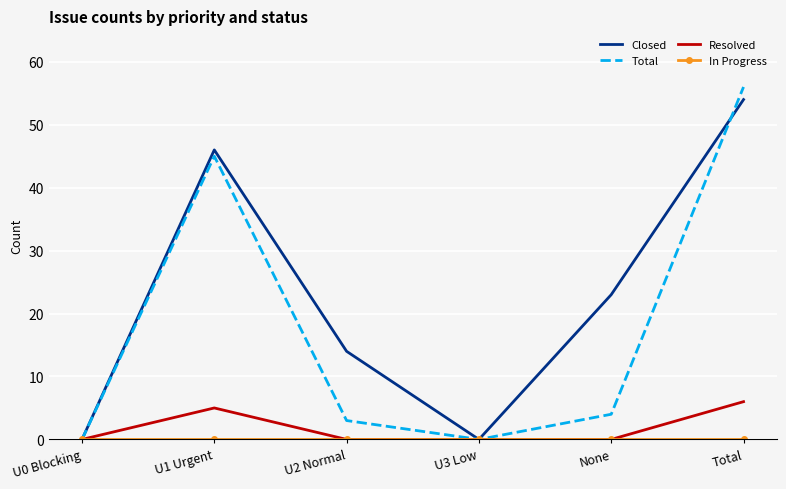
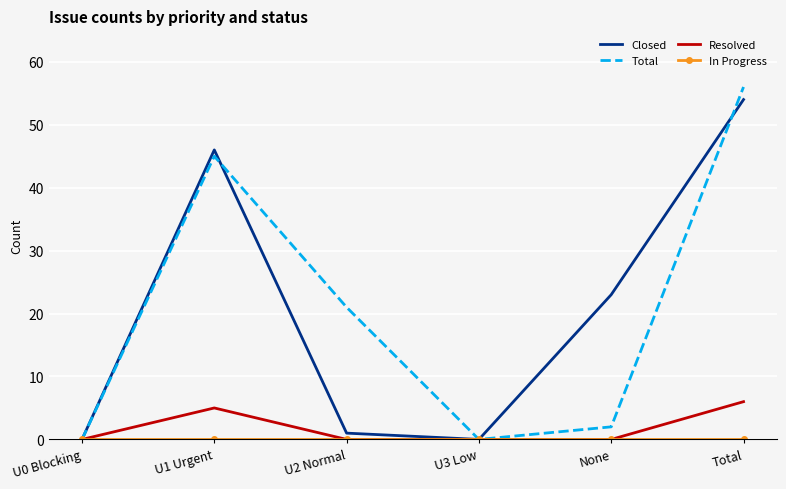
  {
    "Closed": {
      "U1 Urgent": 46,
-     "U2 Normal": 14,
+     "U2 Normal": 1,
      "None": 23,
      "Total": 54
    },
    "Total": {
      "U1 Urgent": 45,
-     "U2 Normal": 3,
-     "None": 4,
+     "U2 Normal": 21,
+     "None": 2,
      "Total": 56
    },
    "Resolved": {
      "U1 Urgent": 5,
      "Total": 6
    },
    "In Progress": {
      "U1 Urgent": 0,
      "Total": 0
    }
  }
